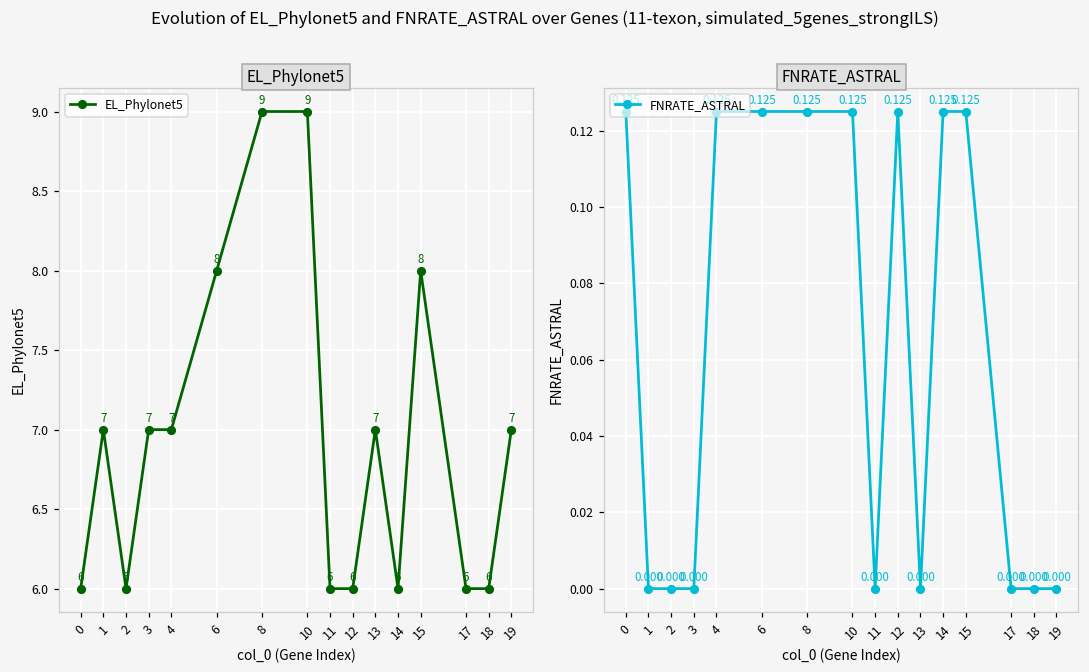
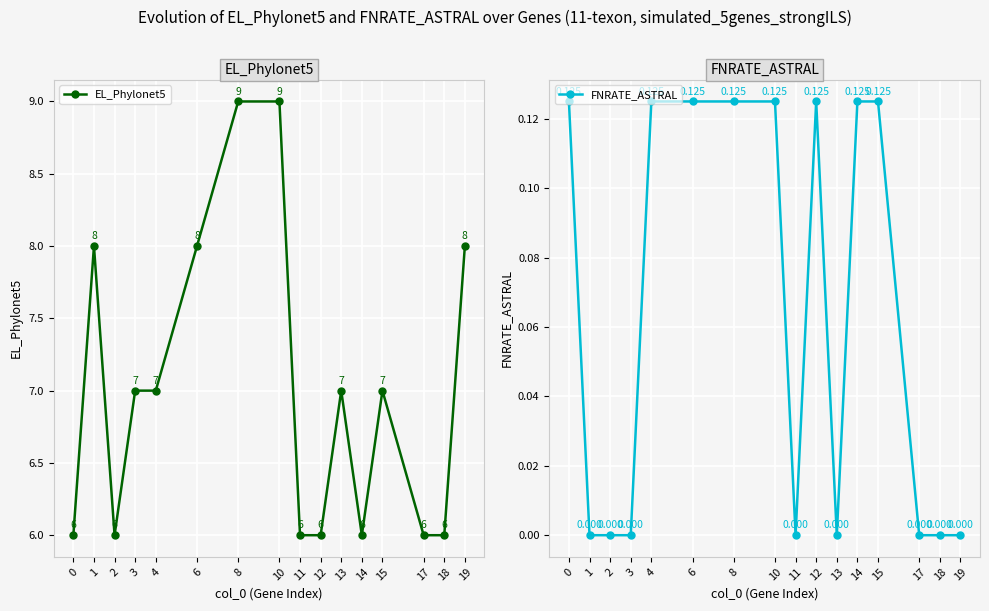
  {
    "EL_Phylonet5": {
      "0": 6,
-     "1": 7,
+     "1": 8,
      "2": 6,
      "3": 7,
      "4": 7,
      "6": 8,
      "8": 9,
      "10": 9,
      "11": 6,
      "12": 6,
      "13": 7,
-     "15": 8,
+     "15": 7,
      "17": 6,
      "18": 6,
-     "19": 7
+     "19": 8
    },
    "FNRATE_ASTRAL": {
      "8": 0.125,
      "10": 0.125,
      "11": 0.000,
      "12": 0.125,
      "13": 0.000
    }
  }
